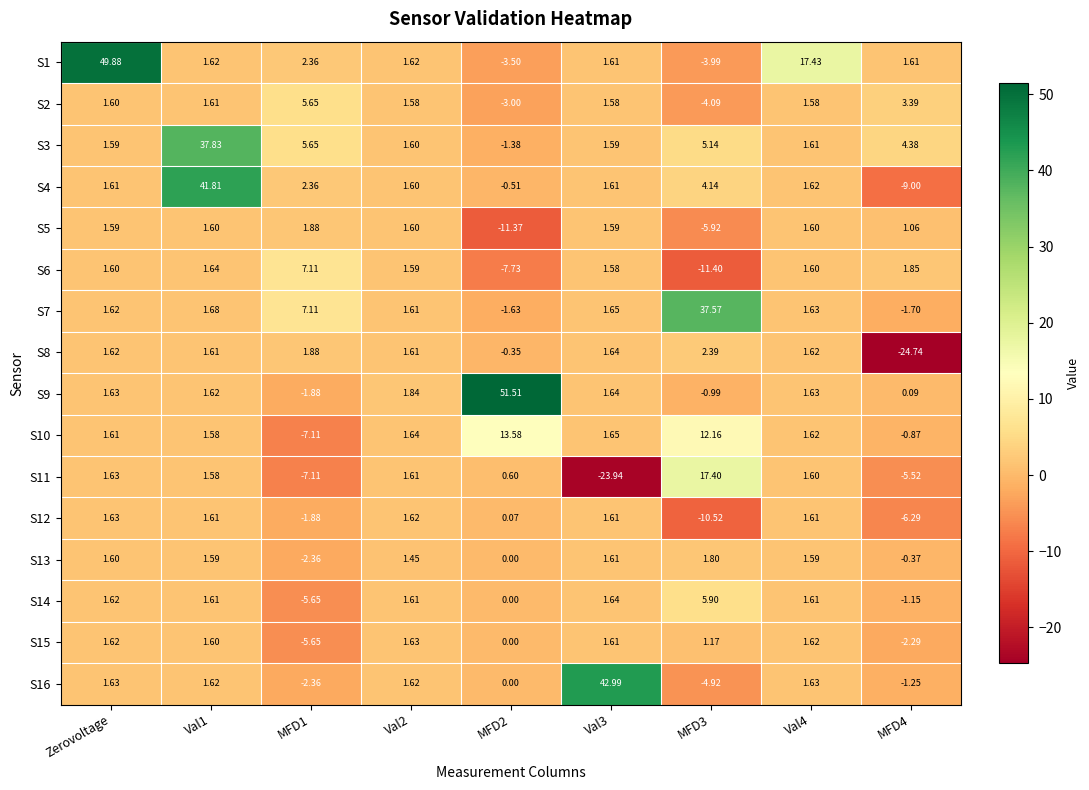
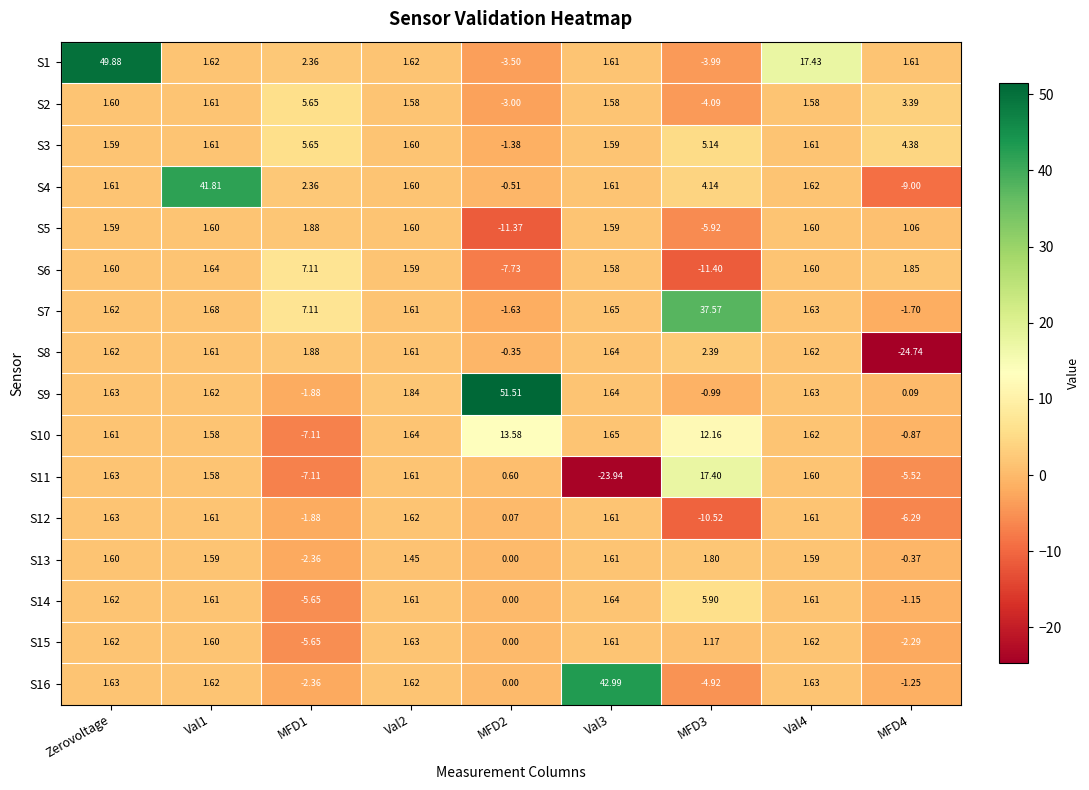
  {
    "S1": {
      "Zerovoltage": 49.88,
      "Val1": 1.62,
      "MFD1": 2.36,
      "Val2": 1.62,
      "MFD2": -3.50,
      "Val3": 1.61,
      "MFD3": -3.99,
      "Val4": 17.43,
      "MFD4": 1.61
    },
    "S2": {
      "Zerovoltage": 1.60,
      "Val1": 1.61,
      "MFD1": 5.65,
      "Val2": 1.58,
      "MFD2": -3.00,
      "Val3": 1.58,
      "MFD3": -4.09,
      "Val4": 1.58,
      "MFD4": 3.39
    },
    "S3": {
      "Zerovoltage": 1.59,
-     "Val1": 37.83,
+     "Val1": 1.61,
      "MFD1": 5.65,
      "Val2": 1.60,
      "MFD2": -1.38,
      "Val3": 1.59,
      "MFD3": 5.14,
      "Val4": 1.61,
      "MFD4": 4.38
    },
    "S4": {
      "Zerovoltage": 1.61,
      "Val1": 41.81,
      "MFD1": 2.36,
      "Val2": 1.60,
      "MFD2": -0.51,
      "Val3": 1.61,
      "MFD3": 4.14,
      "Val4": 1.62,
      "MFD4": -9.00
    },
    "S5": {
      "Zerovoltage": 1.59,
      "Val1": 1.60,
      "MFD1": 1.88,
      "Val2": 1.60,
      "MFD2": -11.37,
      "Val3": 1.59,
      "MFD3": -5.92,
      "Val4": 1.60,
      "MFD4": 1.06
    },
    "S6": {
      "Zerovoltage": 1.60,
      "Val1": 1.64,
      "MFD1": 7.11,
      "Val2": 1.59,
      "MFD2": -7.73,
      "Val3": 1.58,
      "MFD3": -11.40,
      "Val4": 1.60,
      "MFD4": 1.85
    },
    "S7": {
      "Zerovoltage": 1.62,
      "Val1": 1.68,
      "MFD1": 7.11,
      "Val2": 1.61,
      "MFD2": -1.63,
      "Val3": 1.65,
      "MFD3": 37.57,
      "Val4": 1.63,
      "MFD4": -1.70
    },
    "S8": {
      "Zerovoltage": 1.62,
      "Val1": 1.61,
      "MFD1": 1.88,
      "Val2": 1.61,
      "MFD2": -0.35,
      "Val3": 1.64,
      "MFD3": 2.39,
      "Val4": 1.62,
      "MFD4": -24.74
    },
    "S9": {
      "Zerovoltage": 1.63,
      "Val1": 1.62,
      "MFD1": -1.88,
      "Val2": 1.84,
      "MFD2": 51.51,
      "Val3": 1.64,
      "MFD3": -0.99,
      "Val4": 1.63,
      "MFD4": 0.09
    },
    "S10": {
      "Zerovoltage": 1.61,
      "Val1": 1.58,
      "MFD1": -7.11,
      "Val2": 1.64,
      "MFD2": 13.58,
      "Val3": 1.65,
      "MFD3": 12.16,
      "Val4": 1.62,
      "MFD4": -0.87
    },
    "S11": {
      "Zerovoltage": 1.63,
      "Val1": 1.58,
      "MFD1": -7.11,
      "Val2": 1.61,
      "MFD2": 0.60,
      "Val3": -23.94,
      "MFD3": 17.40,
      "Val4": 1.60,
      "MFD4": -5.52
    },
    "S12": {
      "Zerovoltage": 1.63,
      "Val1": 1.61,
      "MFD1": -1.88,
      "Val2": 1.62,
      "MFD2": 0.07,
      "Val3": 1.61,
      "MFD3": -10.52,
      "Val4": 1.61,
      "MFD4": -6.29
    },
    "S13": {
      "Zerovoltage": 1.60,
      "Val1": 1.59,
      "MFD1": -2.36,
      "Val2": 1.45,
      "MFD2": 0.00,
      "Val3": 1.61,
      "MFD3": 1.80,
      "Val4": 1.59,
      "MFD4": -0.37
    },
    "S14": {
      "Zerovoltage": 1.62,
      "Val1": 1.61,
      "MFD1": -5.65,
      "Val2": 1.61,
      "MFD2": 0.00,
      "Val3": 1.64,
      "MFD3": 5.90,
      "Val4": 1.61,
      "MFD4": -1.15
    },
    "S15": {
      "Zerovoltage": 1.62,
      "Val1": 1.60,
      "MFD1": -5.65,
      "Val2": 1.63,
      "MFD2": 0.00,
      "Val3": 1.61,
      "MFD3": 1.17,
      "Val4": 1.62,
      "MFD4": -2.29
    },
    "S16": {
      "Zerovoltage": 1.63,
      "Val1": 1.62,
      "MFD1": -2.36,
      "Val2": 1.62,
      "MFD2": 0.00,
      "Val3": 42.99,
      "MFD3": -4.92,
      "Val4": 1.63,
      "MFD4": -1.25
    }
  }
